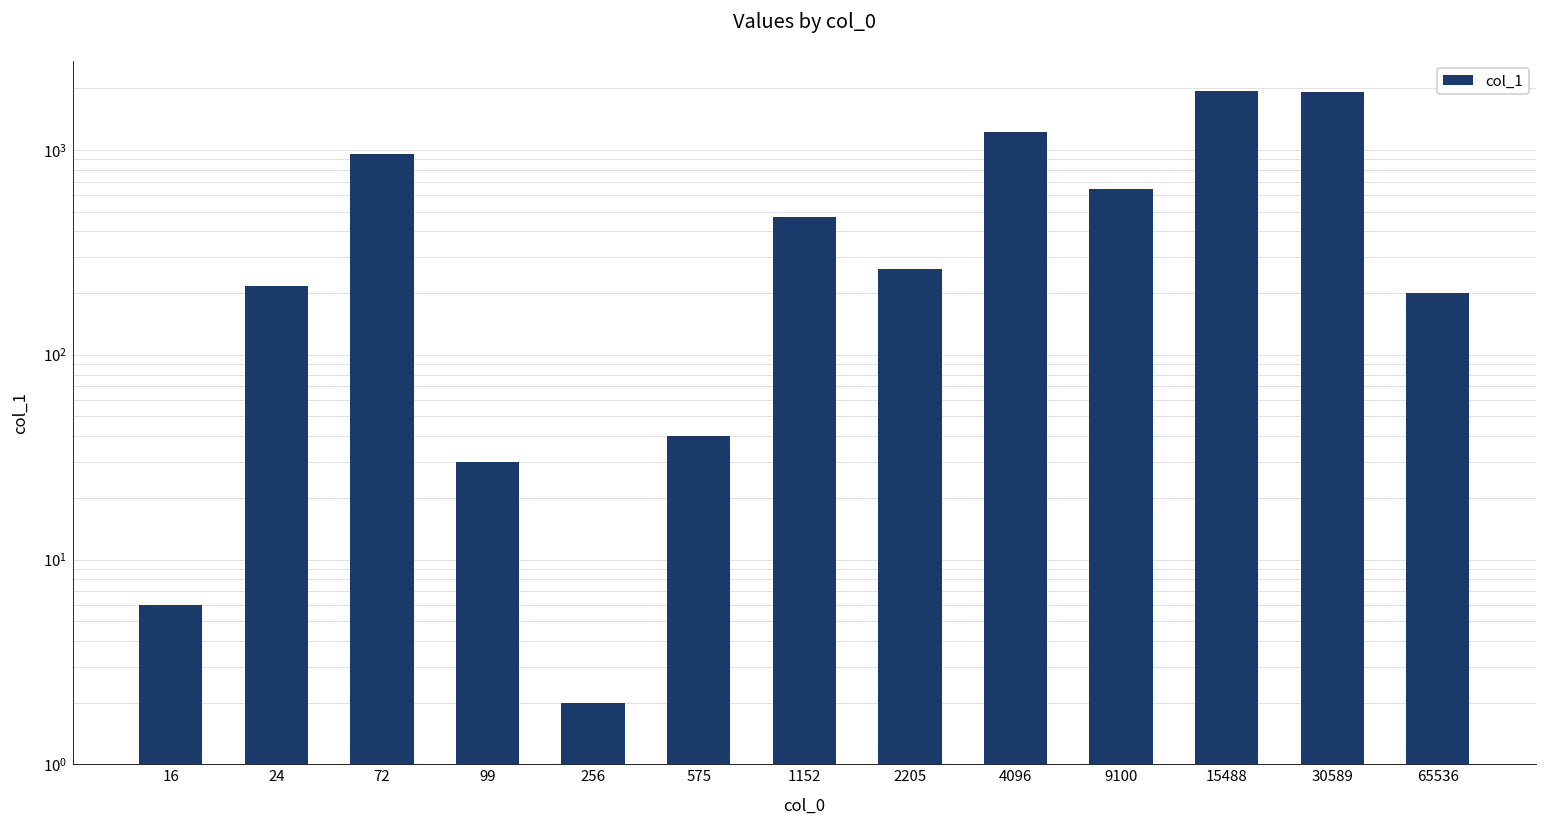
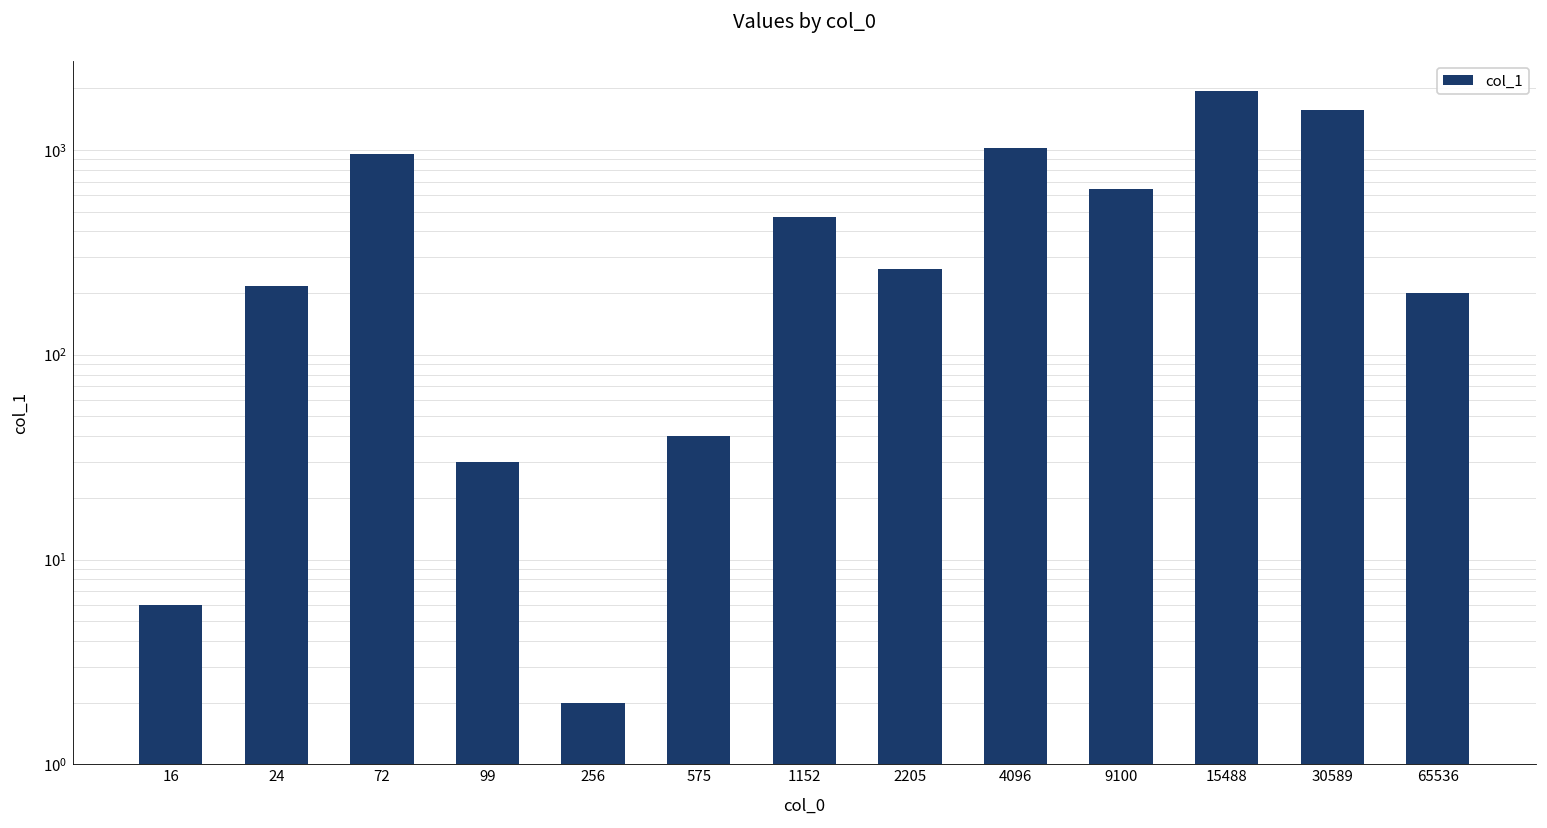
  {
    "16": 6,
    "24": 220,
    "72": 1000,
    "99": 30,
    "256": 2,
    "575": 40,
    "1152": 470,
    "2205": 260,
-   "4096": 1200,
+   "4096": 1000,
    "9100": 640,
    "15488": 1900,
-   "30589": 1900,
+   "30589": 1600,
    "65536": 200
  }
